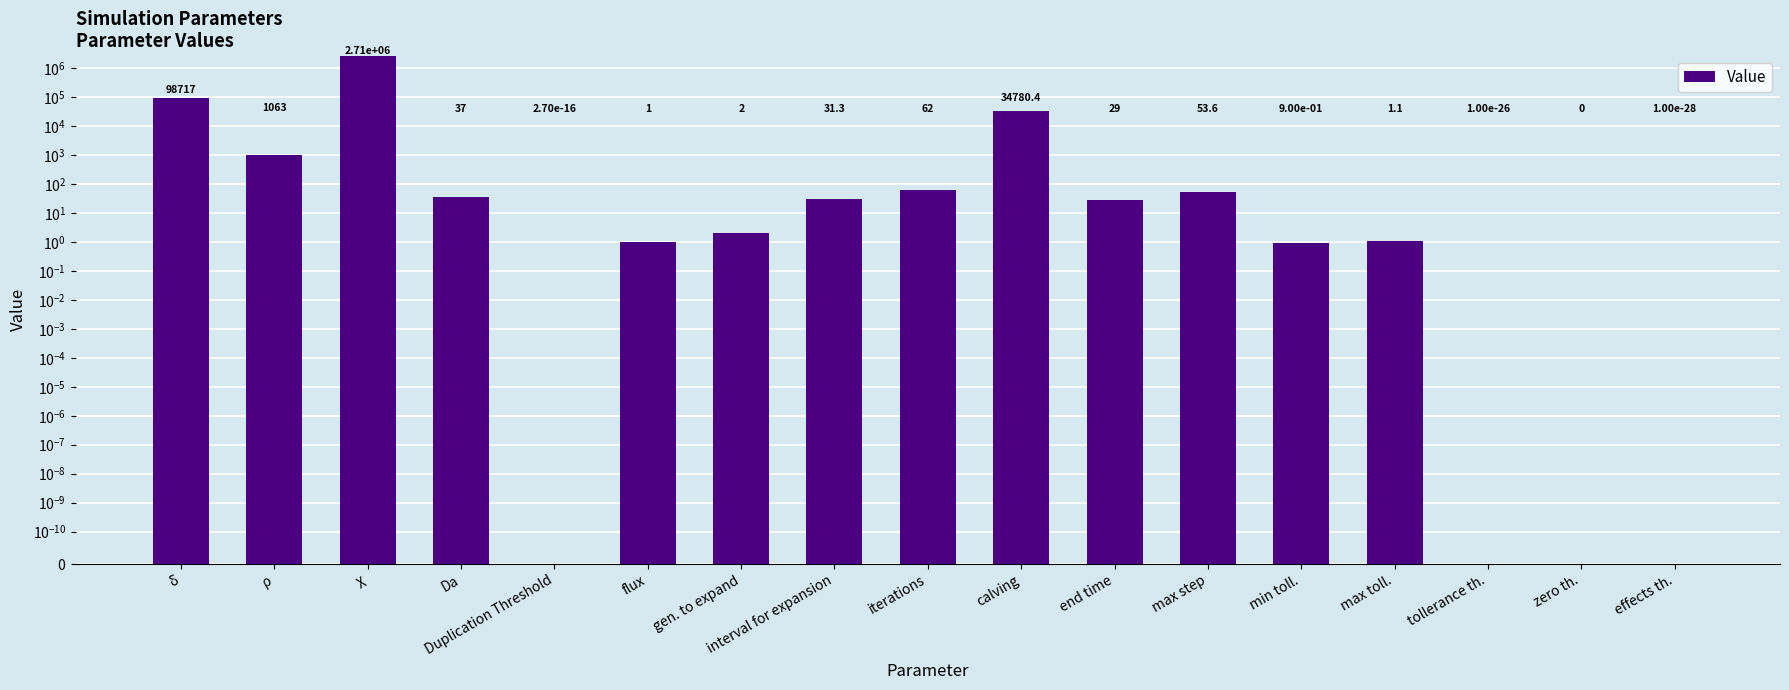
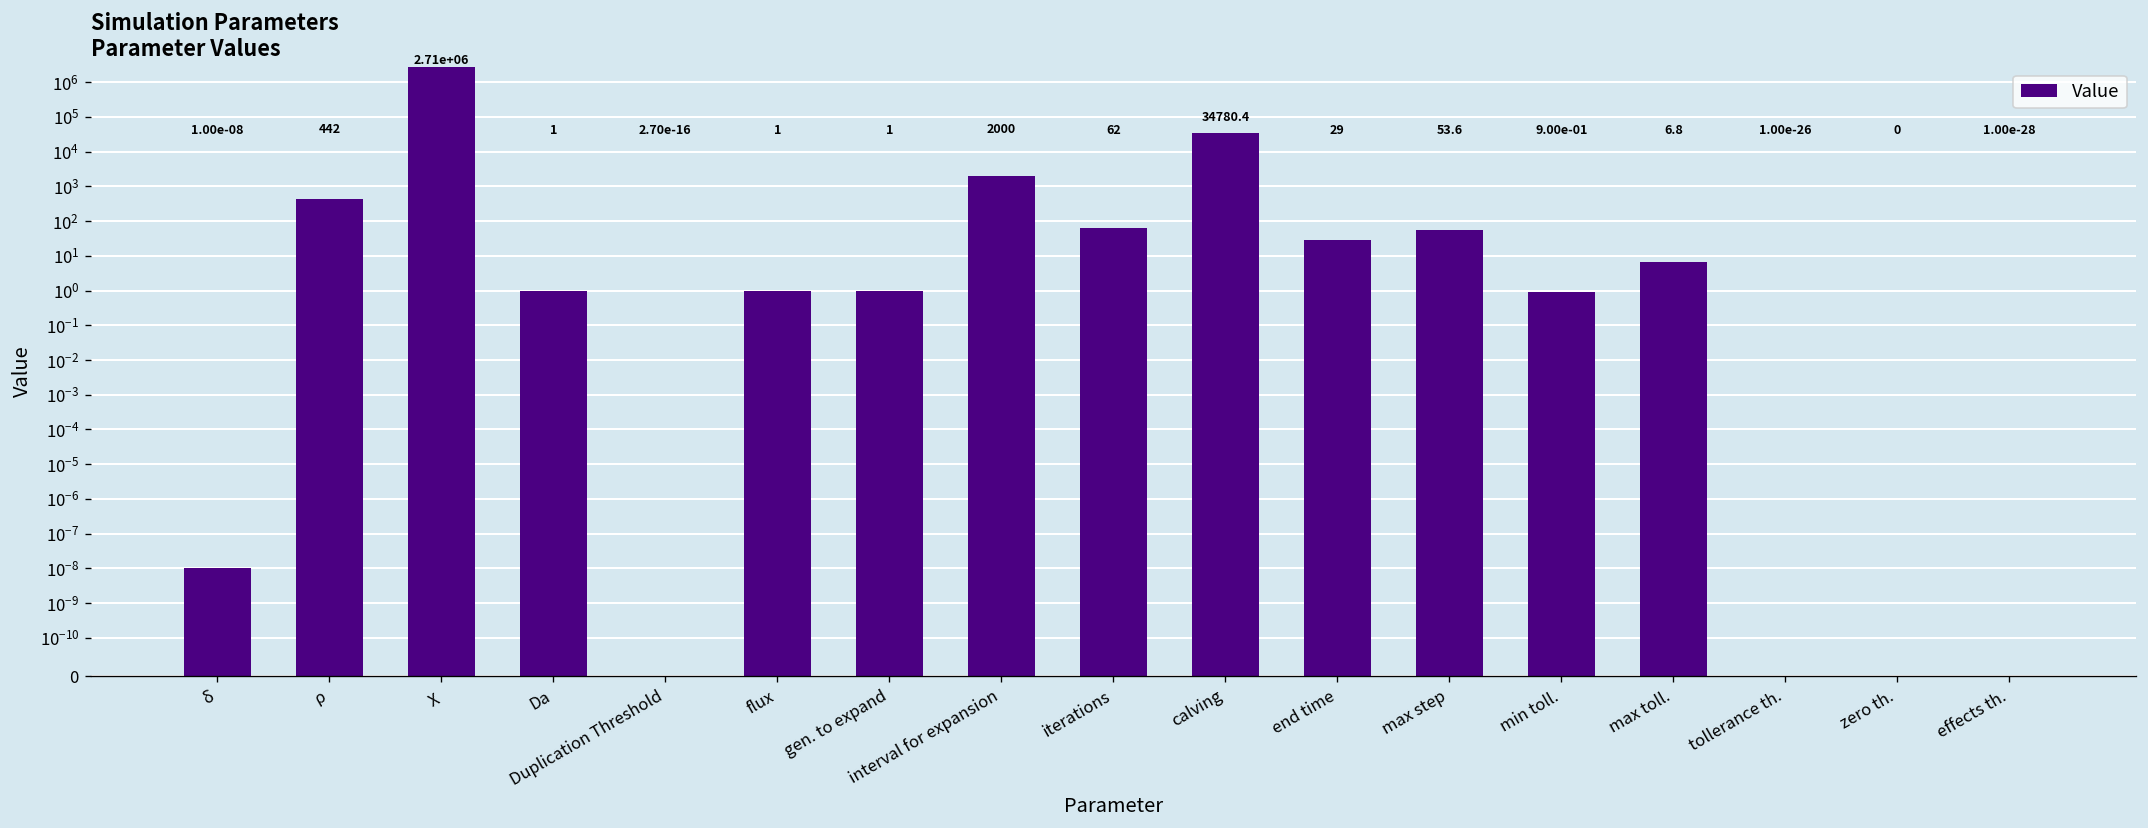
  {
-   "δ": "98717",
-   "ρ": "1063",
-   "Da": "37",
-   "gen. to expand": "2",
-   "interval for expansion": "31.3",
+   "δ": "1.00e-08",
+   "ρ": "442",
+   "Da": "1",
+   "gen. to expand": "1",
+   "interval for expansion": "2000",
    "calving": "34780.4",
-   "max toll.": "1.1"
+   "max toll.": "6.8"
  }
